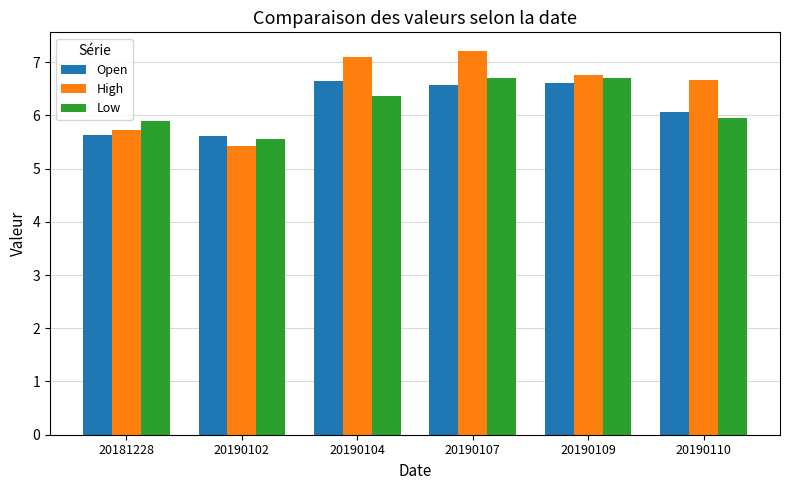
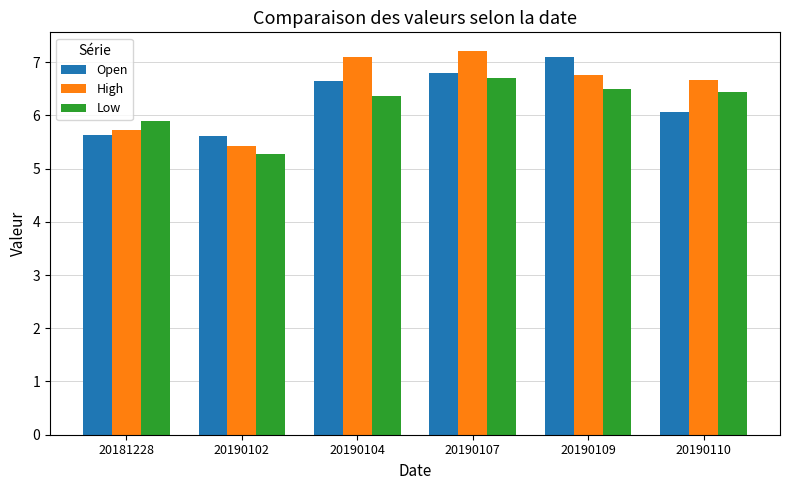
  {
    "Open": {
      "20181228": 5.6,
      "20190102": 5.6,
      "20190104": 6.6,
-     "20190107": 6.6,
-     "20190109": 6.6,
+     "20190107": 6.8,
+     "20190109": 7.1,
      "20190110": 6.1
    },
    "High": {
      "20181228": 5.7,
      "20190102": 5.4,
      "20190104": 7.1,
      "20190107": 7.2,
      "20190109": 6.8,
      "20190110": 6.7
    },
    "Low": {
      "20181228": 5.9,
-     "20190102": 5.6,
+     "20190102": 5.3,
      "20190104": 6.4,
      "20190107": 6.7,
-     "20190109": 6.7,
-     "20190110": 6.0
+     "20190109": 6.5,
+     "20190110": 6.4
    }
  }
